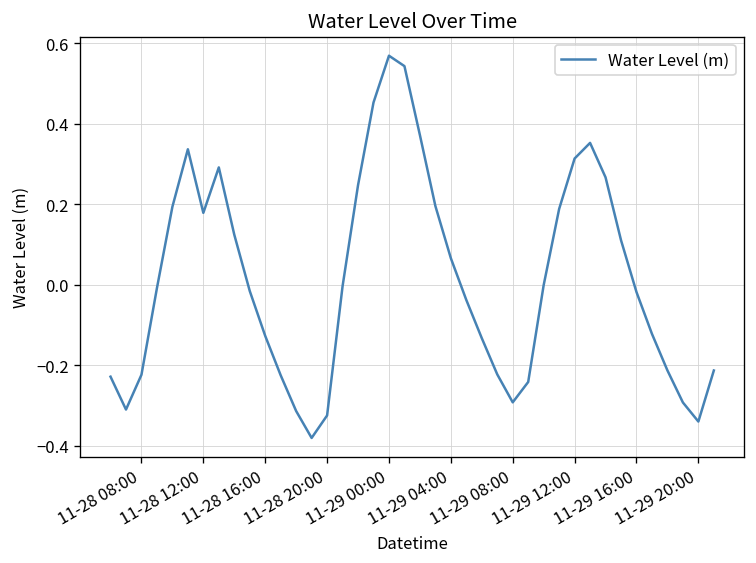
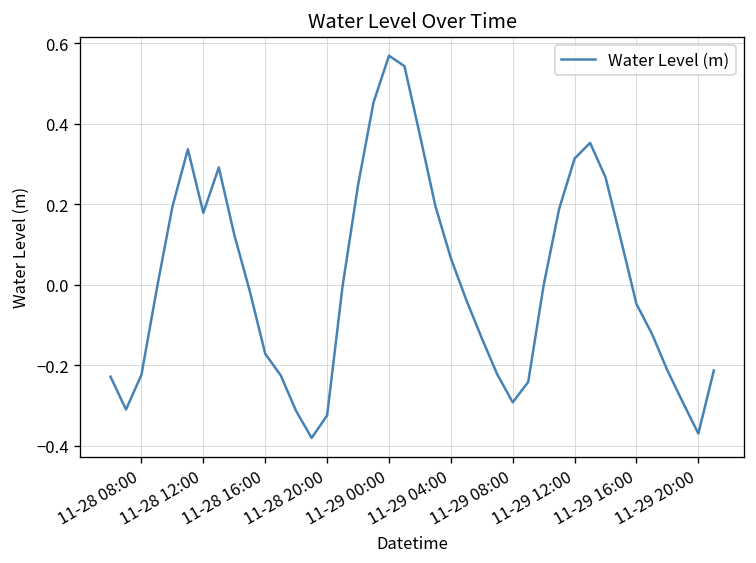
  {
    "11-28 08:00": -0.22,
    "11-28 12:00": 0.18,
-   "11-28 16:00": -0.13,
+   "11-28 16:00": -0.17,
    "11-28 20:00": -0.32,
    "11-29 00:00": 0.57,
    "11-29 04:00": 0.07,
    "11-29 08:00": -0.29,
    "11-29 12:00": 0.31,
-   "11-29 16:00": -0.02,
-   "11-29 20:00": -0.34
+   "11-29 16:00": -0.05,
+   "11-29 20:00": -0.37
  }
